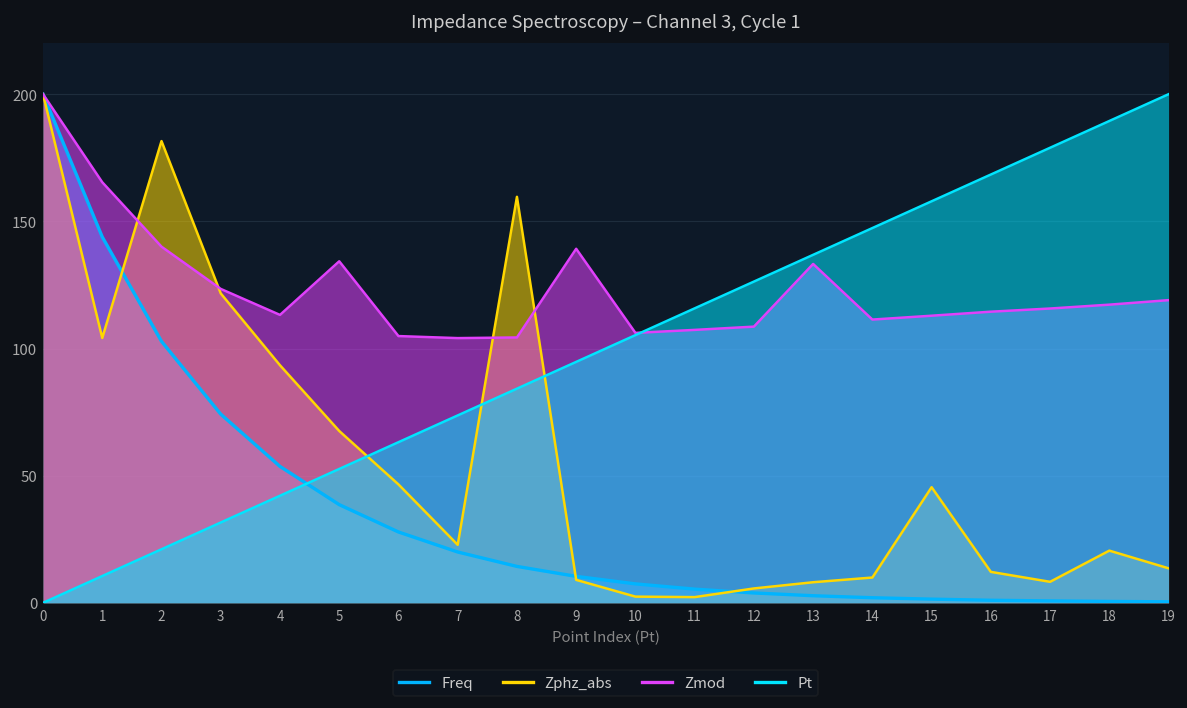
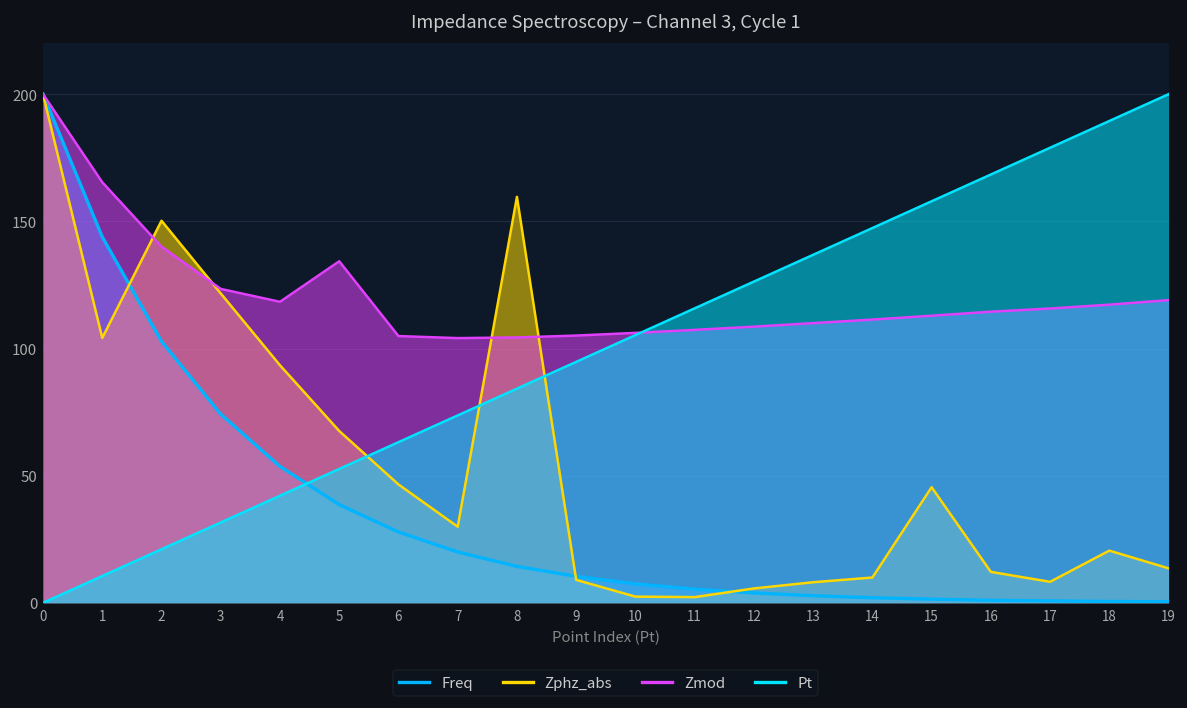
  {
    "Zphz_abs": {
      "1": 104,
-     "2": 182,
+     "2": 150,
      "3": 122,
      "4": 93,
      "5": 68,
      "6": 47,
-     "7": 23,
+     "7": 30,
      "8": 160,
      "9": 9,
      "10": 2,
      "11": 2,
      "12": 6,
      "13": 8,
      "14": 10,
      "15": 45,
      "16": 12,
      "17": 8,
      "18": 21,
      "19": 14
    },
    "Zmod": {
      "1": 165,
      "2": 140,
      "3": 123,
-     "4": 113,
+     "4": 118,
      "5": 134,
      "6": 105,
      "7": 104,
      "8": 104,
-     "9": 139,
+     "9": 105,
      "11": 107,
      "12": 109,
-     "13": 133,
+     "13": 110,
      "14": 111,
      "15": 113,
      "16": 114,
      "17": 116,
      "18": 117,
      "19": 119
    }
  }
